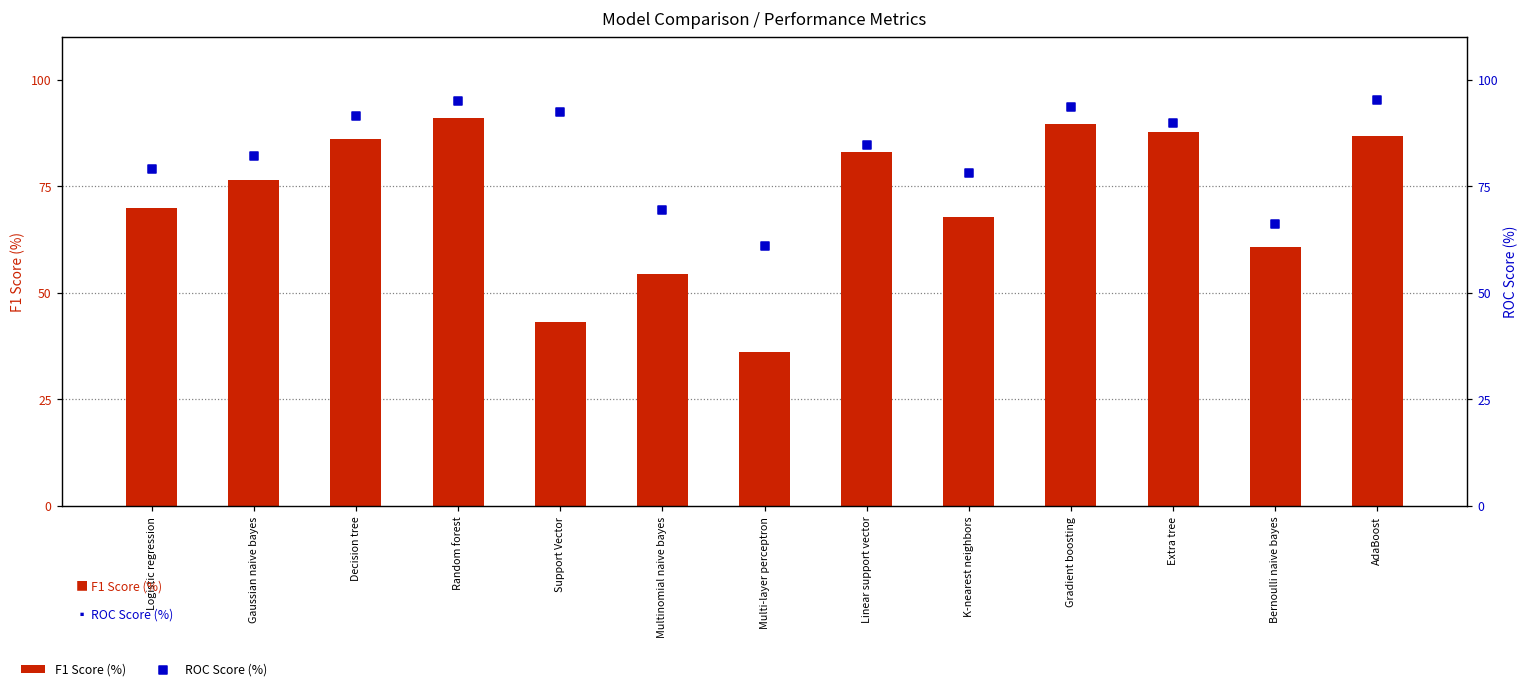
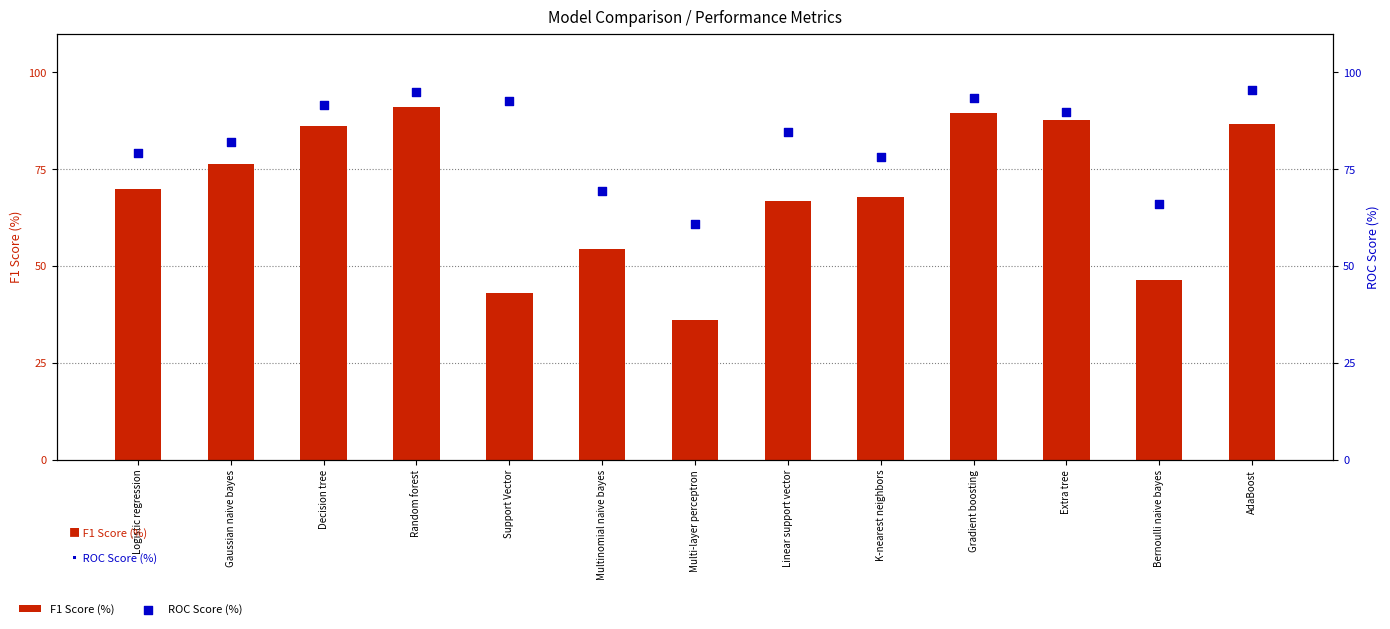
  {
    "F1 Score (%)": {
      "Logistic regression": 70,
      "Gaussian naive bayes": 76,
      "Decision tree": 86,
      "Random forest": 91,
      "Support Vector": 43,
      "Multinomial naive bayes": 54,
      "Multi-layer perceptron": 36,
-     "Linear support vector": 83,
+     "Linear support vector": 67,
      "K-nearest neighbors": 68,
      "Gradient boosting": 90,
      "Extra tree": 88,
-     "Bernoulli naive bayes": 61,
+     "Bernoulli naive bayes": 46,
      "AdaBoost": 87
    }
  }
